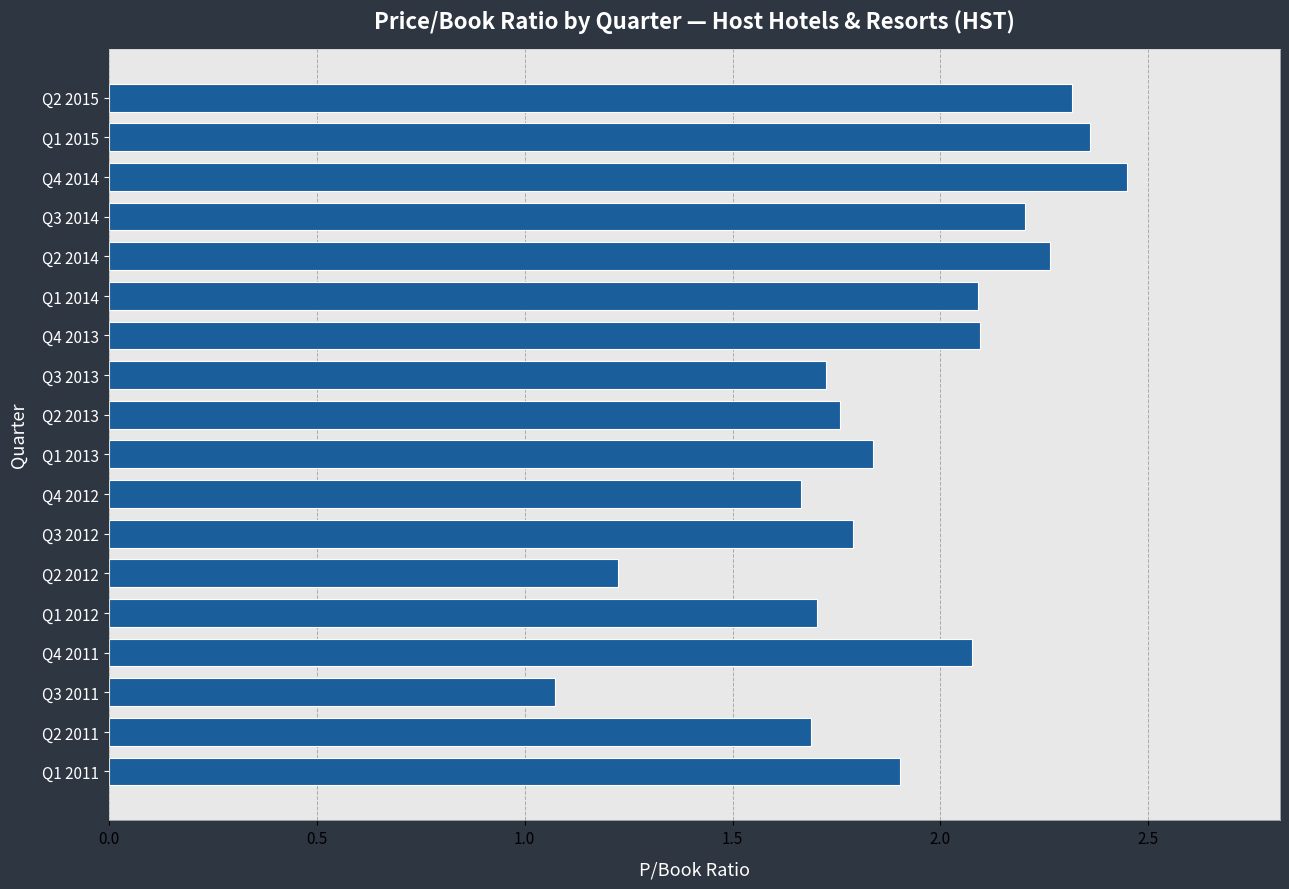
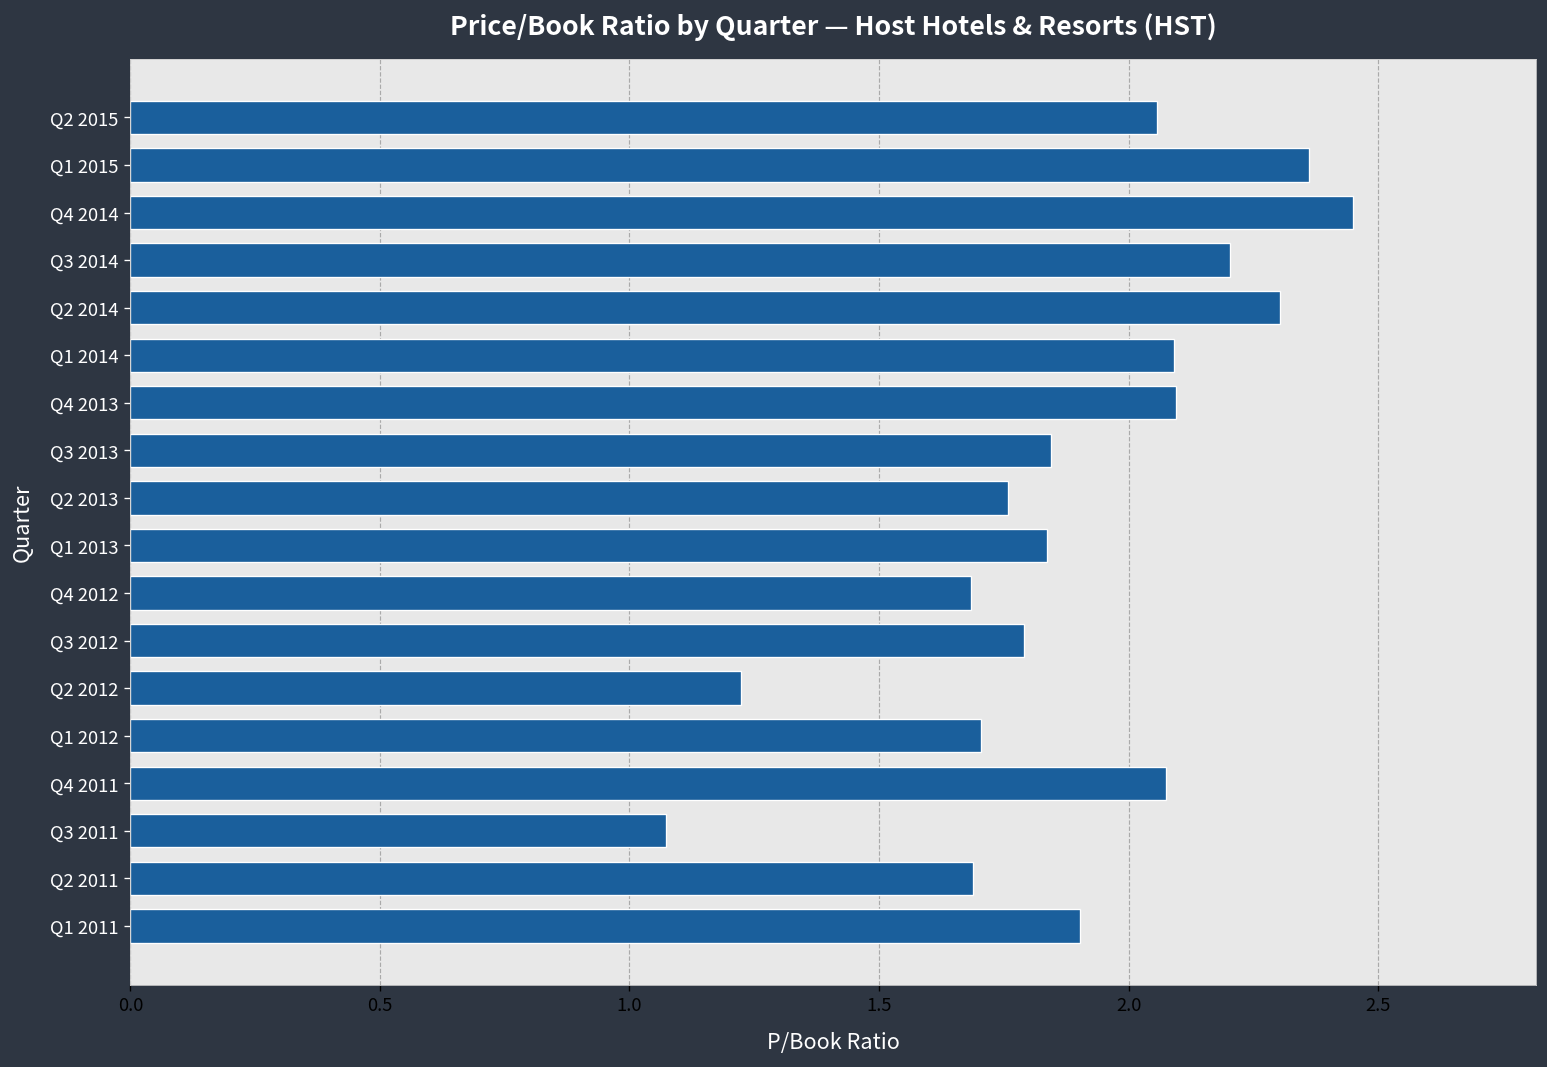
  {
-   "Q2 2015": 2.32,
+   "Q2 2015": 2.06,
    "Q1 2015": 2.36,
    "Q4 2014": 2.45,
    "Q3 2014": 2.20,
-   "Q2 2014": 2.26,
+   "Q2 2014": 2.30,
    "Q1 2014": 2.09,
    "Q4 2013": 2.09,
-   "Q3 2013": 1.72,
+   "Q3 2013": 1.85,
    "Q2 2013": 1.76,
    "Q1 2013": 1.84,
-   "Q4 2012": 1.66,
+   "Q4 2012": 1.68,
    "Q3 2012": 1.79,
    "Q2 2012": 1.22,
    "Q1 2012": 1.70,
    "Q4 2011": 2.08,
    "Q3 2011": 1.07,
    "Q2 2011": 1.69,
    "Q1 2011": 1.90
  }
